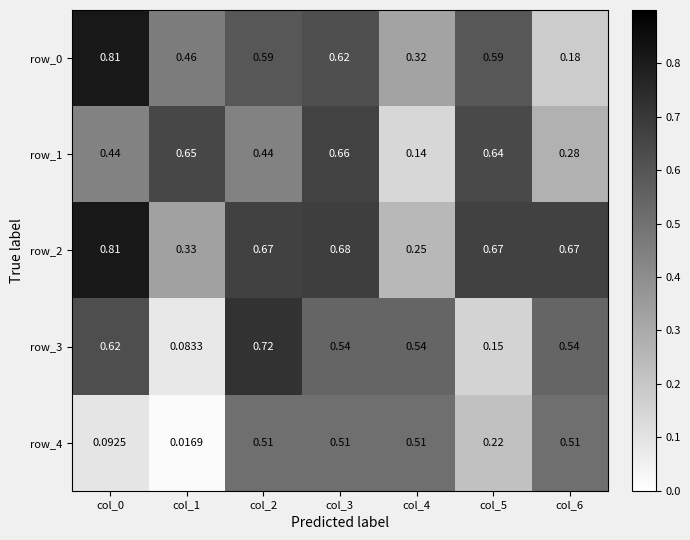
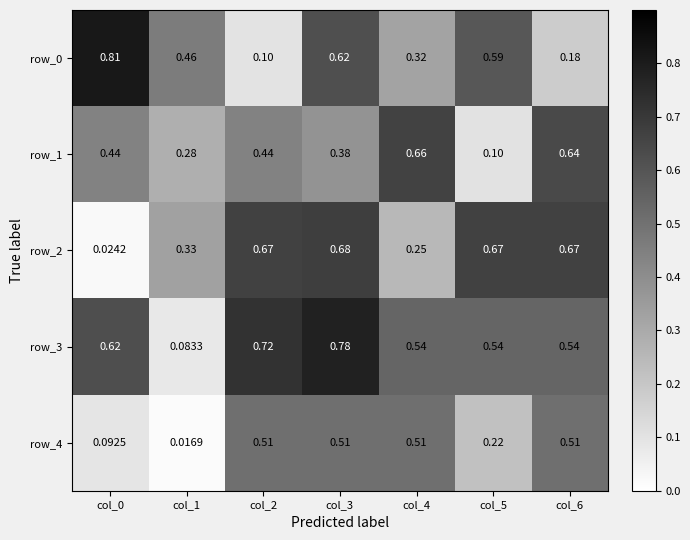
  {
    "row_0": {
      "col_0": 0.81,
      "col_1": 0.46,
-     "col_2": 0.59,
+     "col_2": 0.10,
      "col_3": 0.62,
      "col_4": 0.32,
      "col_5": 0.59,
      "col_6": 0.18
    },
    "row_1": {
      "col_0": 0.44,
-     "col_1": 0.65,
+     "col_1": 0.28,
      "col_2": 0.44,
-     "col_3": 0.66,
-     "col_4": 0.14,
-     "col_5": 0.64,
-     "col_6": 0.28
+     "col_3": 0.38,
+     "col_4": 0.66,
+     "col_5": 0.10,
+     "col_6": 0.64
    },
    "row_2": {
-     "col_0": 0.81,
+     "col_0": 0.0242,
      "col_1": 0.33,
      "col_2": 0.67,
      "col_3": 0.68,
      "col_4": 0.25,
      "col_5": 0.67,
      "col_6": 0.67
    },
    "row_3": {
      "col_0": 0.62,
      "col_1": 0.0833,
      "col_2": 0.72,
-     "col_3": 0.54,
+     "col_3": 0.78,
      "col_4": 0.54,
-     "col_5": 0.15,
+     "col_5": 0.54,
      "col_6": 0.54
    },
    "row_4": {
      "col_0": 0.0925,
      "col_1": 0.0169,
      "col_2": 0.51,
      "col_3": 0.51,
      "col_4": 0.51,
      "col_5": 0.22,
      "col_6": 0.51
    }
  }
